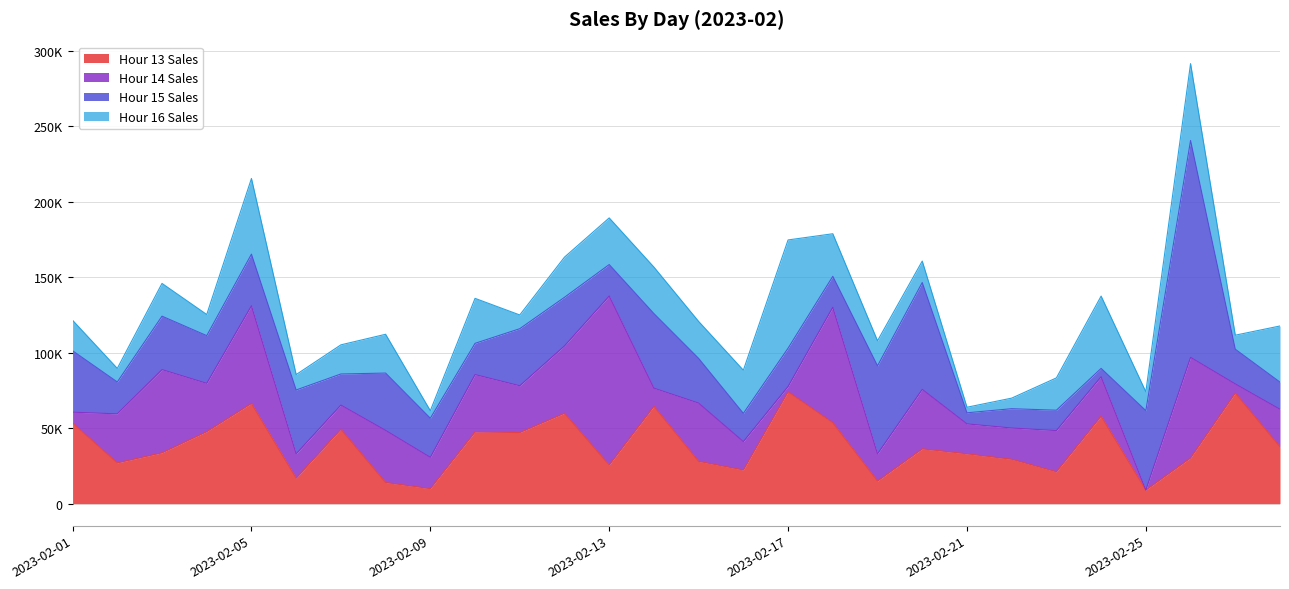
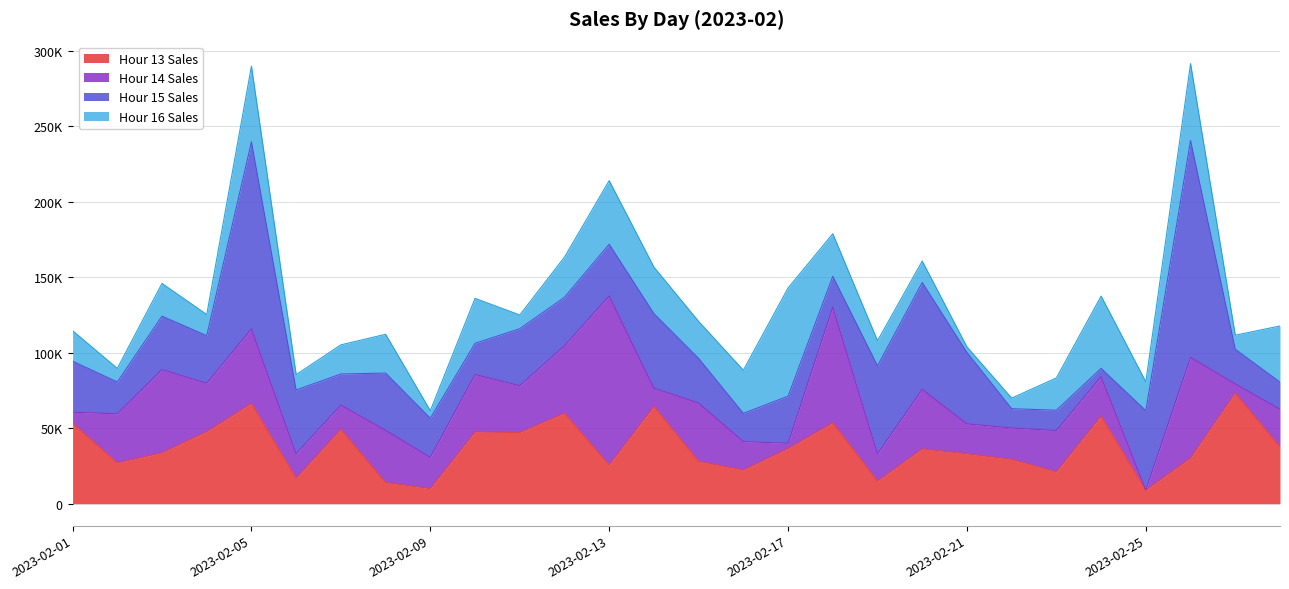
  {
    "Hour 13 Sales": {
      "2023-02-01": 53000,
      "2023-02-05": 66000,
      "2023-02-09": 10000,
      "2023-02-13": 26000,
-     "2023-02-17": 74000,
+     "2023-02-17": 37000,
      "2023-02-21": 33000
    },
    "Hour 14 Sales": {
      "2023-02-01": 7000,
-     "2023-02-05": 65000,
+     "2023-02-05": 49000,
      "2023-02-09": 21000,
      "2023-02-13": 112000,
      "2023-02-17": 3000,
      "2023-02-21": 20000
    },
    "Hour 15 Sales": {
-     "2023-02-01": 41000,
-     "2023-02-05": 34000,
+     "2023-02-01": 34000,
+     "2023-02-05": 124000,
      "2023-02-09": 26000,
-     "2023-02-13": 21000,
-     "2023-02-17": 25000,
-     "2023-02-21": 7000,
+     "2023-02-13": 34000,
+     "2023-02-17": 31000,
+     "2023-02-21": 47000,
      "2023-02-25": 53000
    },
    "Hour 16 Sales": {
      "2023-02-01": 20000,
      "2023-02-05": 50000,
      "2023-02-09": 5000,
-     "2023-02-13": 31000,
+     "2023-02-13": 42000,
      "2023-02-17": 72000,
      "2023-02-21": 4000,
-     "2023-02-25": 12000
+     "2023-02-25": 19000
    }
  }
